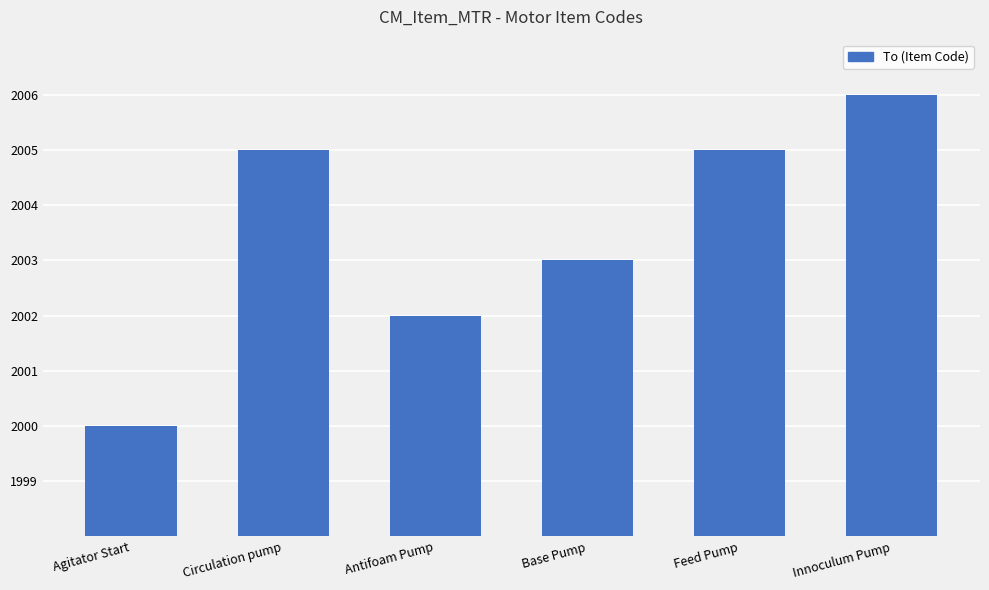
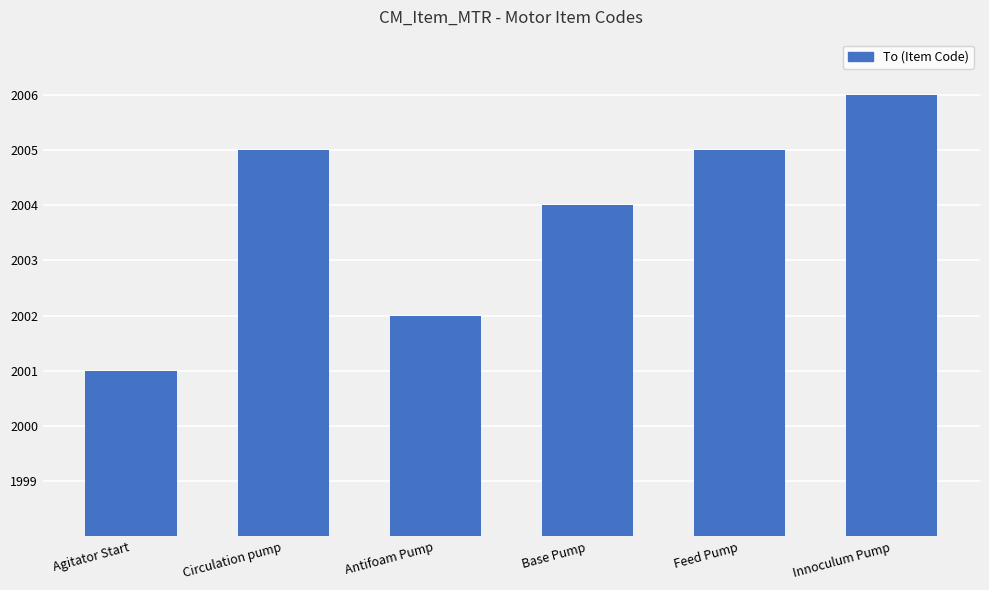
  {
-   "Agitator Start": 2000,
+   "Agitator Start": 2001,
    "Circulation pump": 2005,
    "Antifoam Pump": 2002,
-   "Base Pump": 2003,
+   "Base Pump": 2004,
    "Feed Pump": 2005,
    "Innoculum Pump": 2006
  }
